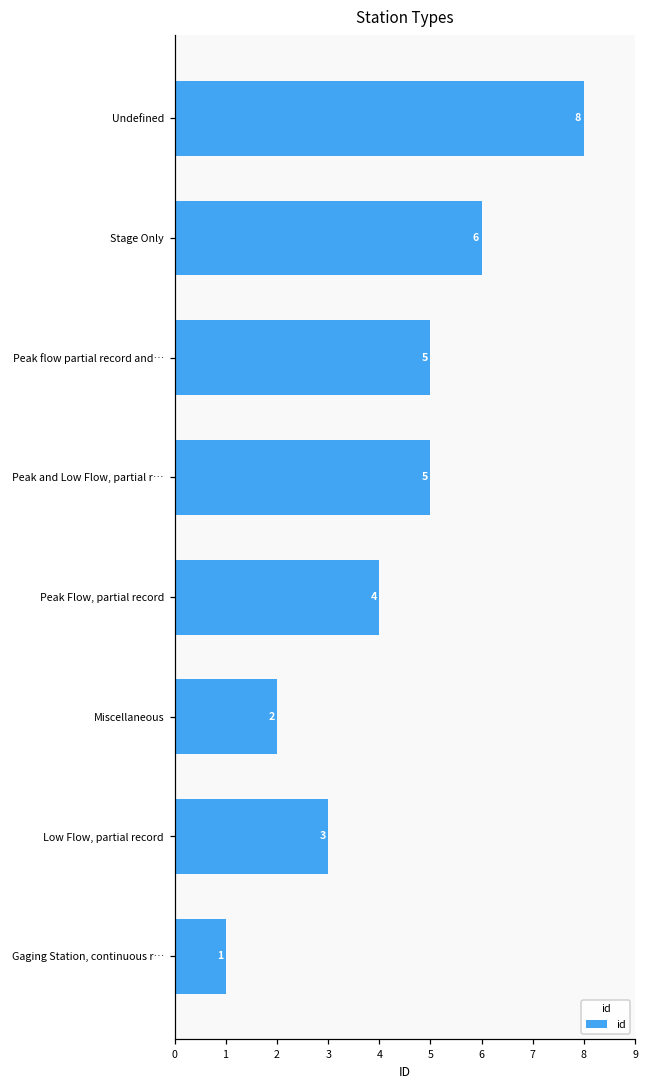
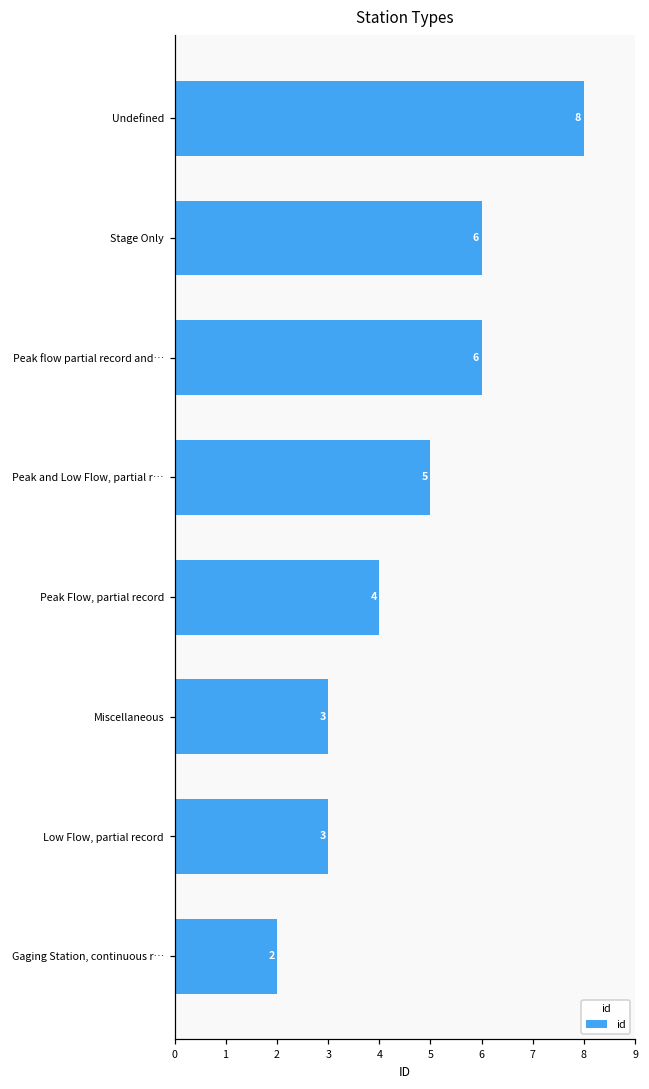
  {
    "Undefined": 8,
    "Stage Only": 6,
-   "Peak flow partial record and…": 5,
+   "Peak flow partial record and…": 6,
    "Peak and Low Flow, partial r…": 5,
    "Peak Flow, partial record": 4,
-   "Miscellaneous": 2,
+   "Miscellaneous": 3,
    "Low Flow, partial record": 3,
-   "Gaging Station, continuous r…": 1
+   "Gaging Station, continuous r…": 2
  }
